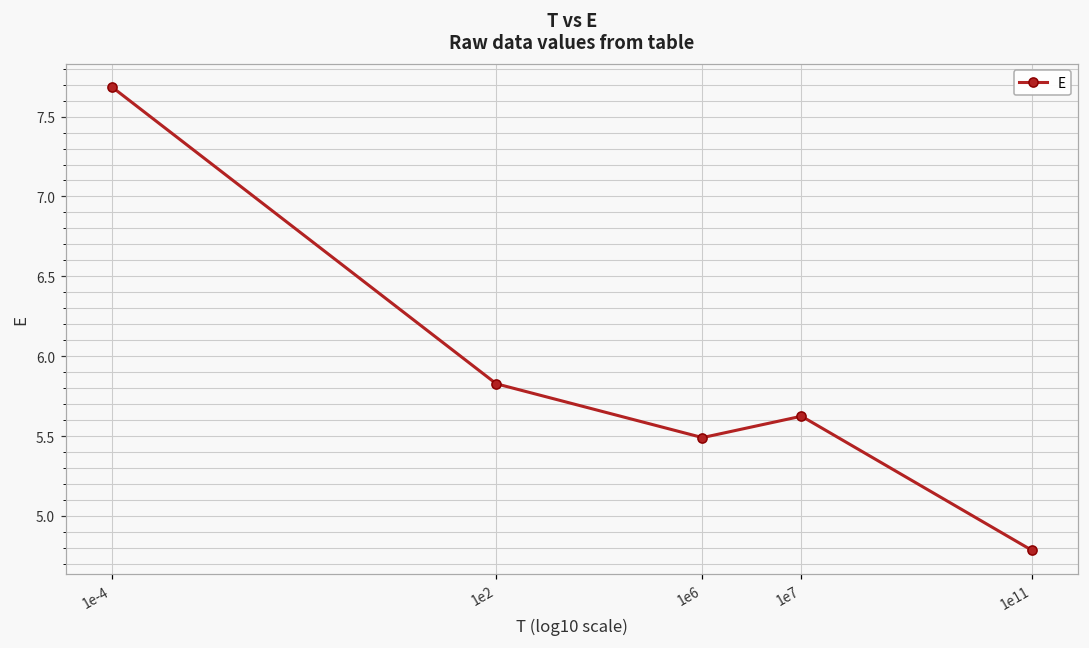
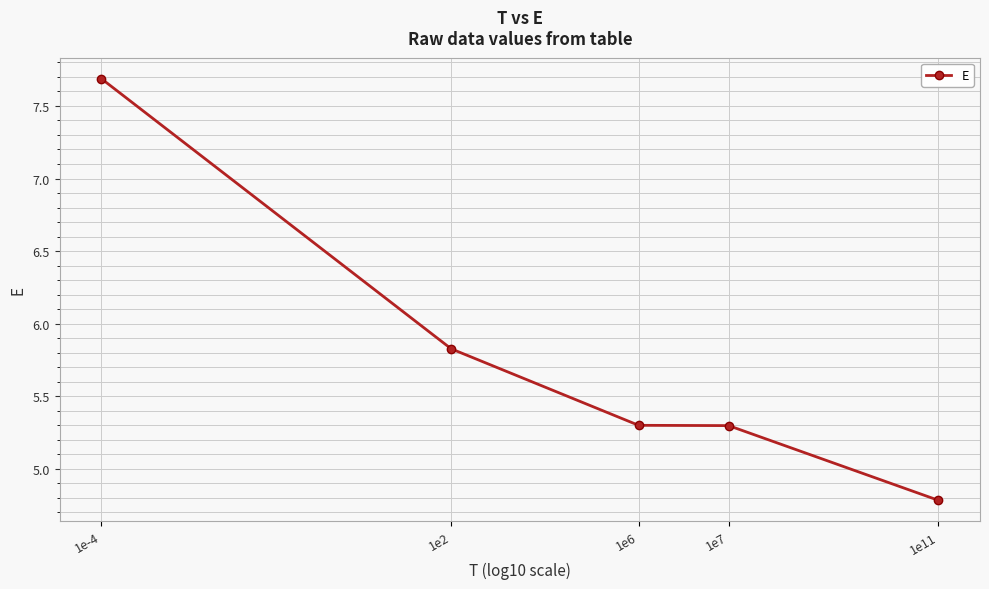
  {
    "1e-4": 7.69,
    "1e2": 5.83,
-   "1e6": 5.49,
-   "1e7": 5.62,
+   "1e6": 5.30,
+   "1e7": 5.30,
    "1e11": 4.78
  }
